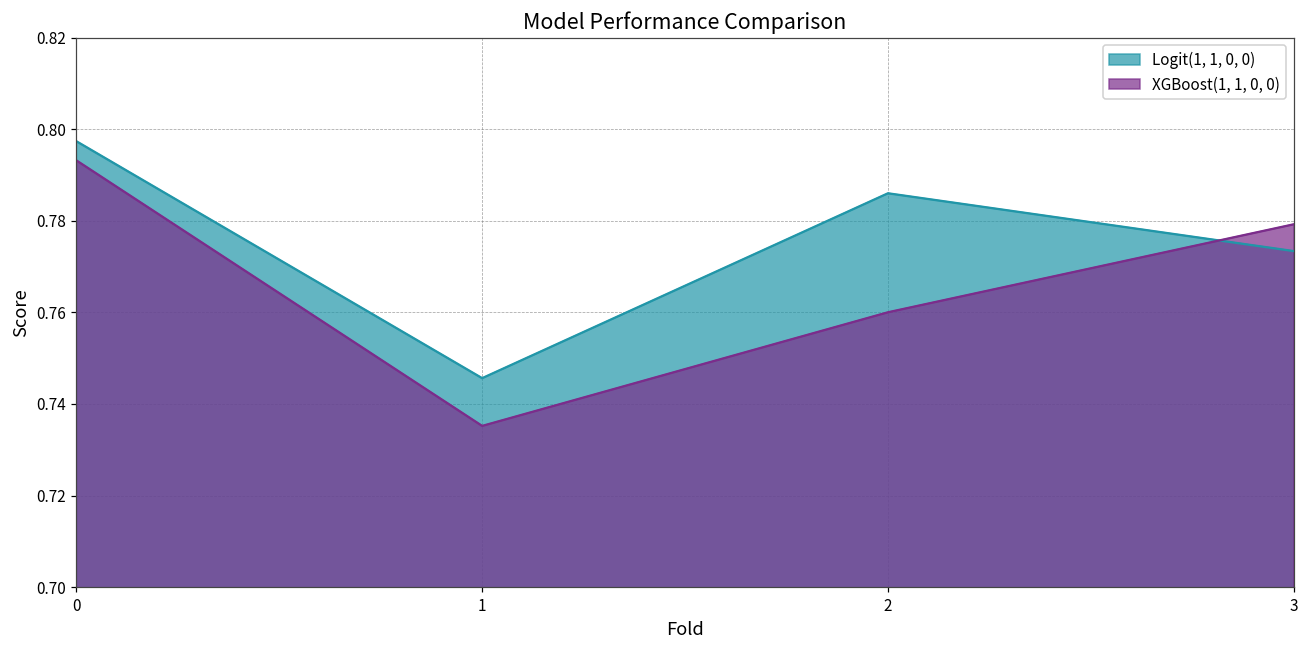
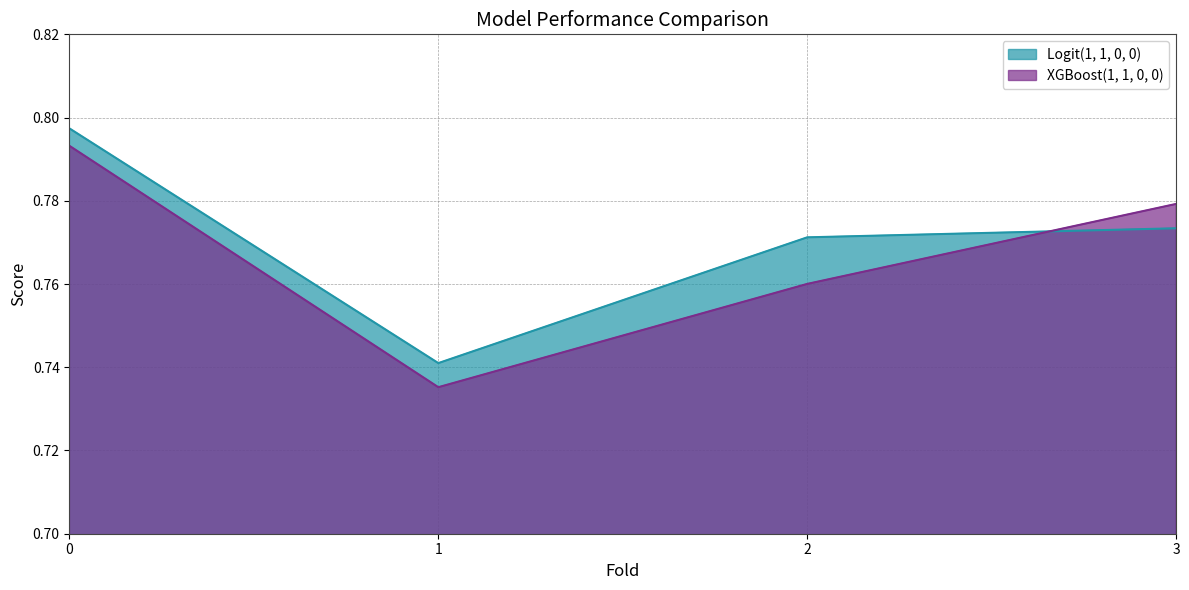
  {
    "Logit(1, 1, 0, 0)": {
      "0": 0.797,
-     "1": 0.746,
-     "2": 0.786,
+     "1": 0.741,
+     "2": 0.771,
      "3": 0.773
    },
    "XGBoost(1, 1, 0, 0)": {
      "0": 0.793,
      "1": 0.735,
      "2": 0.760,
      "3": 0.779
    }
  }
